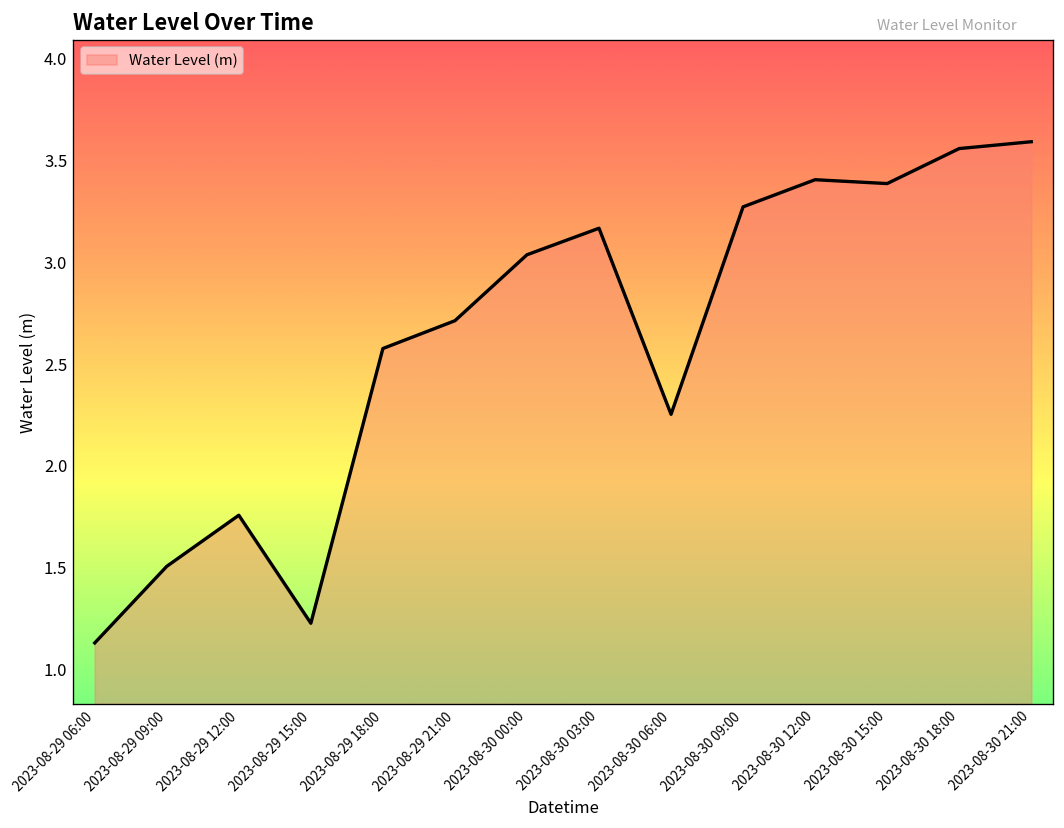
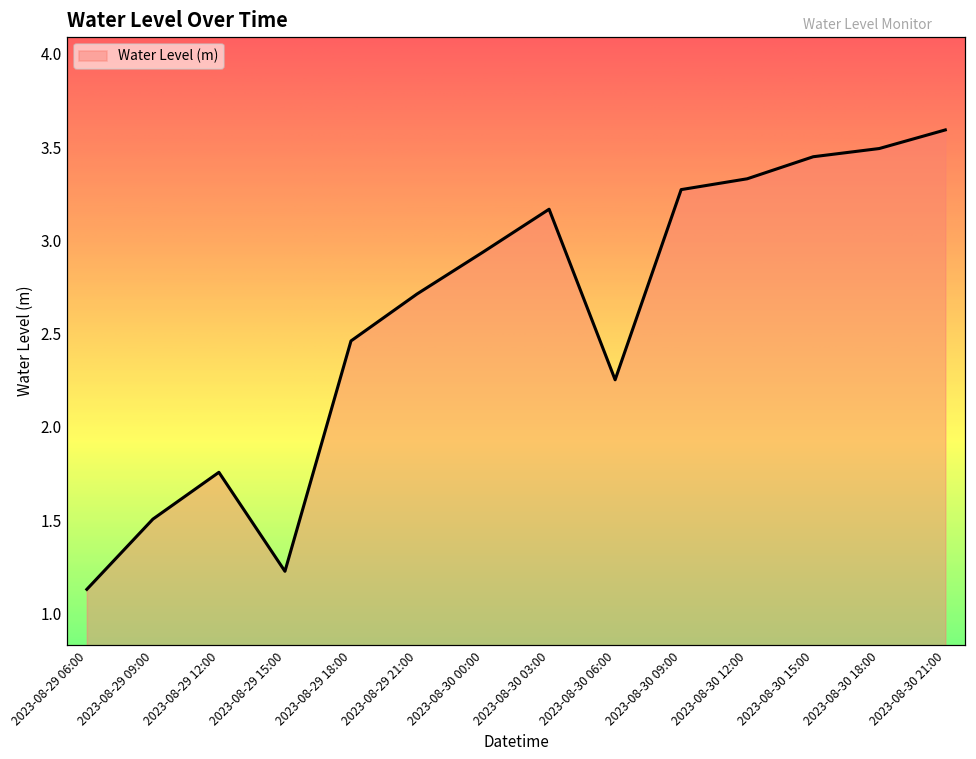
  {
    "2023-08-29 06:00": 1.13,
    "2023-08-29 09:00": 1.51,
    "2023-08-29 12:00": 1.76,
    "2023-08-29 15:00": 1.23,
-   "2023-08-29 18:00": 2.58,
+   "2023-08-29 18:00": 2.46,
    "2023-08-29 21:00": 2.71,
-   "2023-08-30 00:00": 3.04,
+   "2023-08-30 00:00": 2.94,
    "2023-08-30 03:00": 3.17,
    "2023-08-30 06:00": 2.25,
    "2023-08-30 09:00": 3.27,
-   "2023-08-30 12:00": 3.41,
-   "2023-08-30 15:00": 3.39,
-   "2023-08-30 18:00": 3.56,
+   "2023-08-30 12:00": 3.33,
+   "2023-08-30 15:00": 3.45,
+   "2023-08-30 18:00": 3.49,
    "2023-08-30 21:00": 3.59
  }
